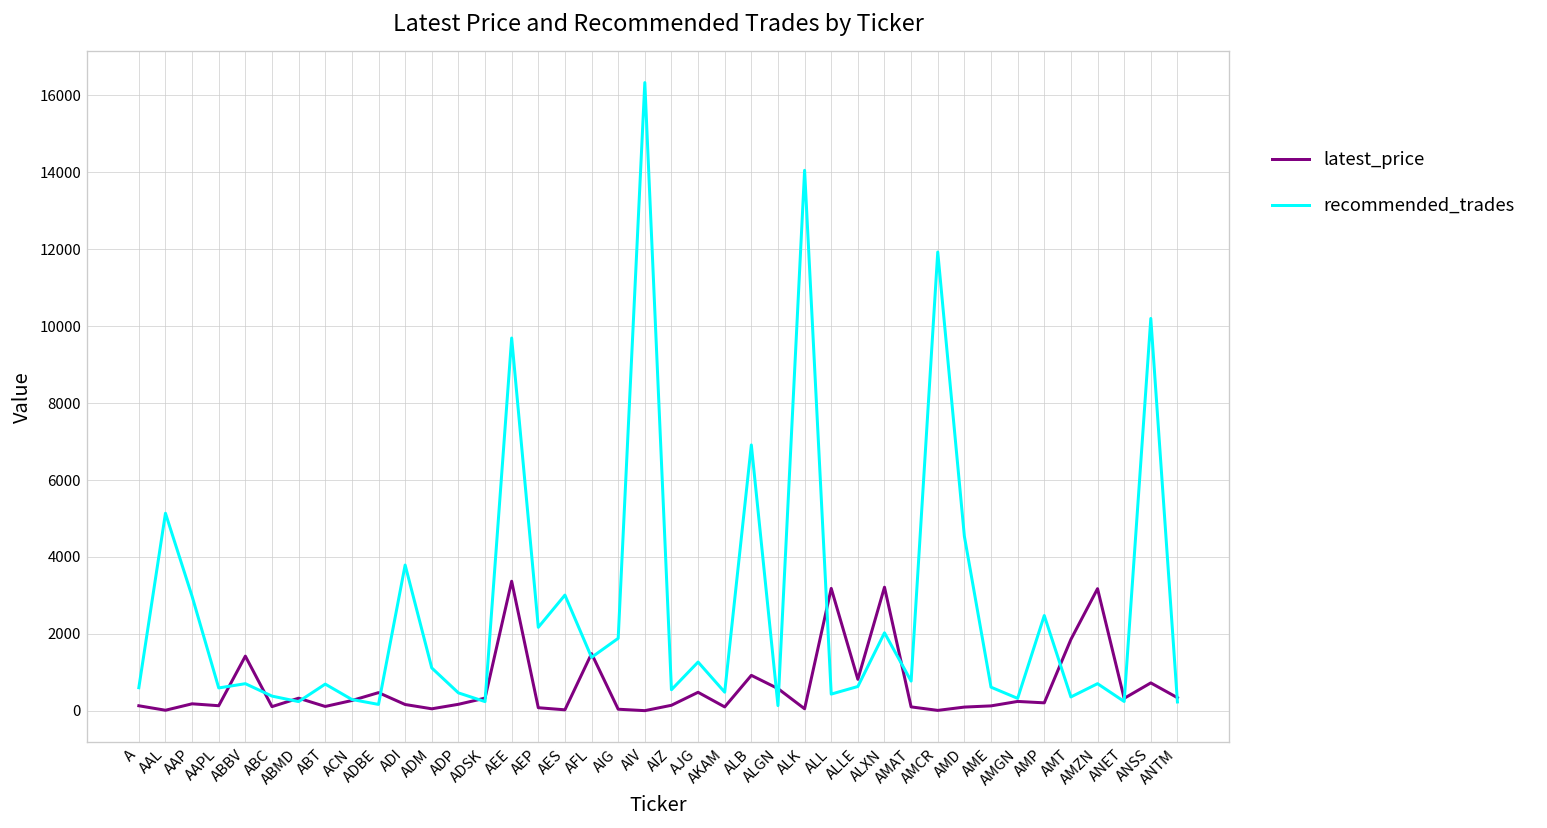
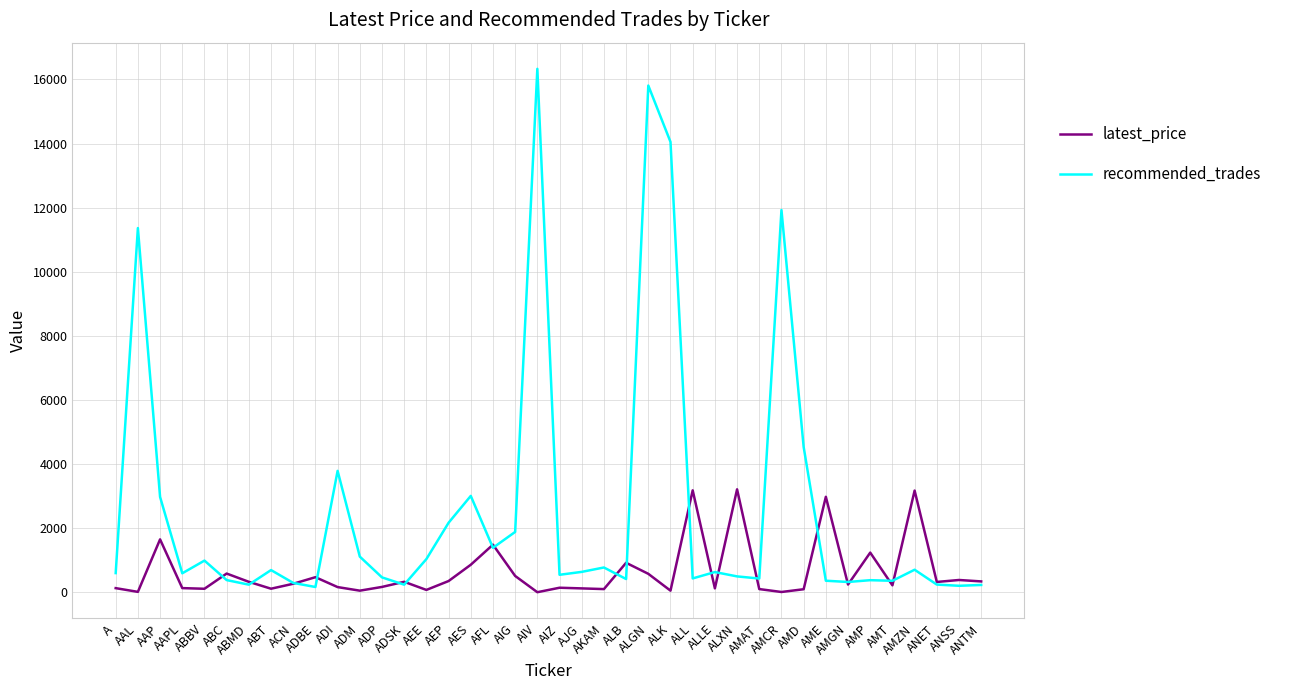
  {
    "latest_price": {
      "A": 100,
      "AAL": 0,
-     "AAP": 200,
+     "AAP": 1700,
      "AAPL": 100,
-     "ABBV": 1400,
-     "ABC": 100,
+     "ABBV": 100,
+     "ABC": 600,
      "ABMD": 300,
      "ABT": 100,
      "ADBE": 500,
      "ADI": 200,
      "ADM": 100,
      "ADP": 200,
      "ADSK": 300,
-     "AEE": 3400,
-     "AEP": 100,
-     "AES": 0,
+     "AEE": 100,
+     "AEP": 400,
+     "AES": 900,
      "AFL": 1500,
-     "AIG": 0,
+     "AIG": 500,
      "AIV": 0,
      "AIZ": 100,
-     "AJG": 500,
+     "AJG": 100,
      "AKAM": 100,
      "ALB": 900,
      "ALGN": 600,
      "ALK": 100,
      "ALL": 3200,
-     "ALLE": 800,
+     "ALLE": 100,
      "ALXN": 3200,
      "AMAT": 100,
      "AMCR": 0,
      "AMD": 100,
-     "AME": 100,
-     "AMP": 200,
-     "AMT": 1900,
+     "AME": 3000,
+     "AMP": 1200,
+     "AMT": 200,
      "AMZN": 3200,
      "ANET": 300,
-     "ANSS": 700,
+     "ANSS": 400,
      "ANTM": 300
    },
    "recommended_trades": {
      "A": 600,
-     "AAL": 5100,
+     "AAL": 11400,
      "AAP": 3000,
      "AAPL": 600,
-     "ABBV": 700,
+     "ABBV": 1000,
      "ABC": 400,
      "ABMD": 200,
      "ABT": 700,
      "ADBE": 200,
      "ADI": 3800,
      "ADM": 1100,
      "ADP": 500,
      "ADSK": 200,
-     "AEE": 9700,
+     "AEE": 1000,
      "AEP": 2200,
      "AES": 3000,
      "AFL": 1400,
      "AIG": 1900,
      "AIV": 16300,
      "AIZ": 500,
-     "AJG": 1300,
-     "AKAM": 500,
-     "ALB": 6900,
-     "ALGN": 100,
+     "AJG": 600,
+     "AKAM": 800,
+     "ALB": 400,
+     "ALGN": 15800,
      "ALK": 14100,
      "ALL": 400,
      "ALLE": 600,
-     "ALXN": 2000,
-     "AMAT": 800,
+     "ALXN": 500,
+     "AMAT": 400,
      "AMCR": 11900,
      "AMD": 4500,
-     "AME": 600,
-     "AMP": 2500,
+     "AME": 400,
+     "AMP": 400,
      "AMT": 400,
      "AMZN": 700,
      "ANET": 200,
-     "ANSS": 10200,
+     "ANSS": 200,
      "ANTM": 200
    }
  }
